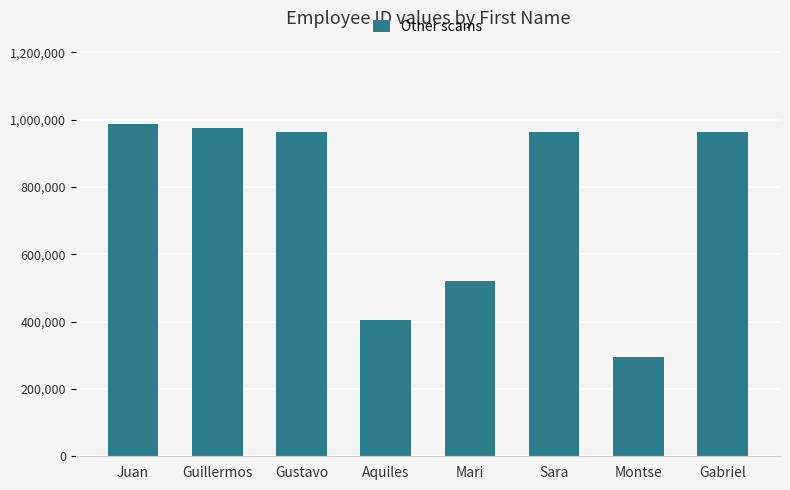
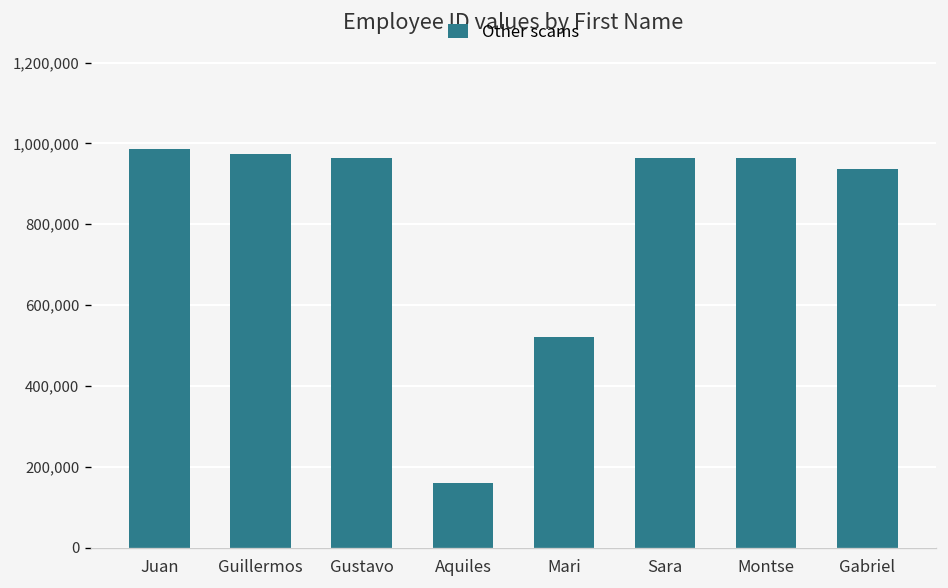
  {
    "Juan": "990,000",
    "Guillermos": "970,000",
    "Gustavo": "960,000",
-   "Aquiles": "400,000",
+   "Aquiles": "160,000",
    "Mari": "520,000",
    "Sara": "960,000",
-   "Montse": "300,000",
-   "Gabriel": "960,000"
+   "Montse": "960,000",
+   "Gabriel": "940,000"
  }
